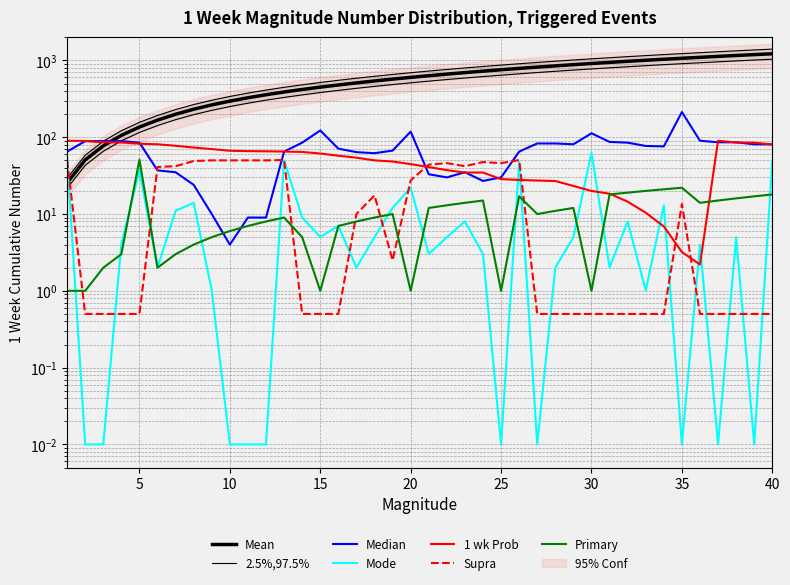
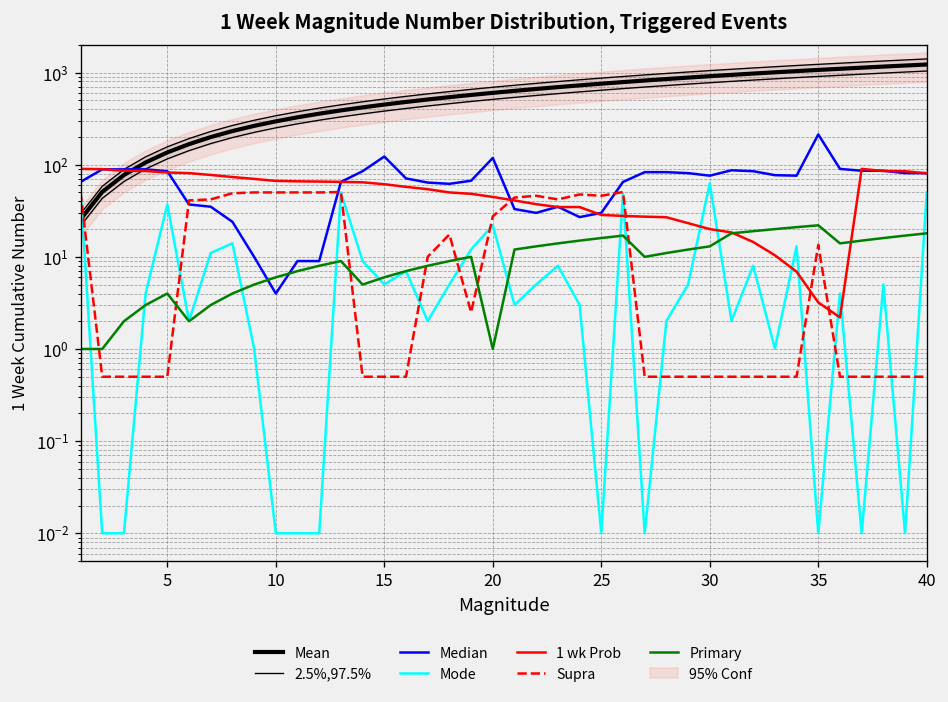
  {
    "Median": {
      "10": 4,
      "15": 120,
      "20": 120,
-     "30": 110,
+     "30": 80,
      "35": 210
    },
    "Mode": {
      "5": 40,
      "10": 0.010,
      "15": 5,
      "20": 22,
      "25": 0.010,
      "30": 60,
      "35": 0.010,
      "40": 50
    },
    "Primary": {
-     "5": 50,
+     "5": 4,
      "10": 6,
-     "15": 1,
+     "15": 6,
      "20": 1,
-     "25": 1,
-     "30": 1,
+     "25": 16,
+     "30": 13,
      "35": 22,
      "40": 18
    }
  }
